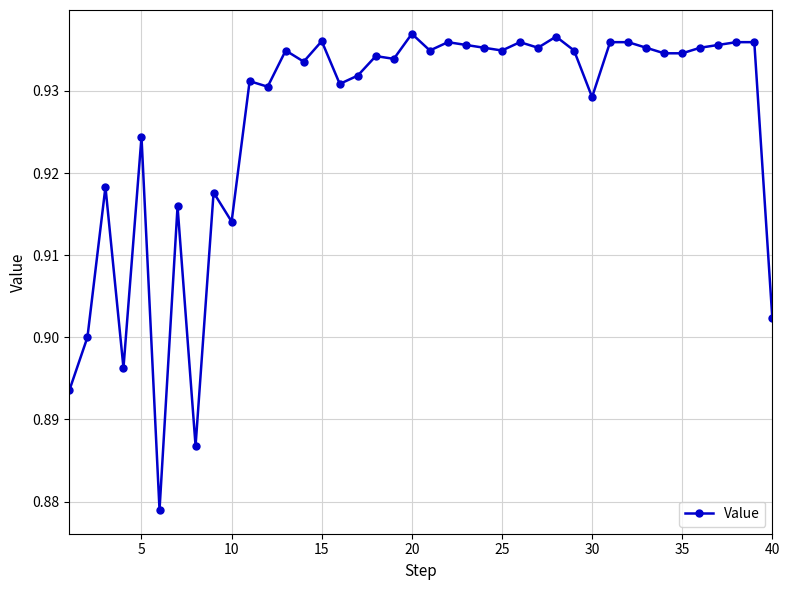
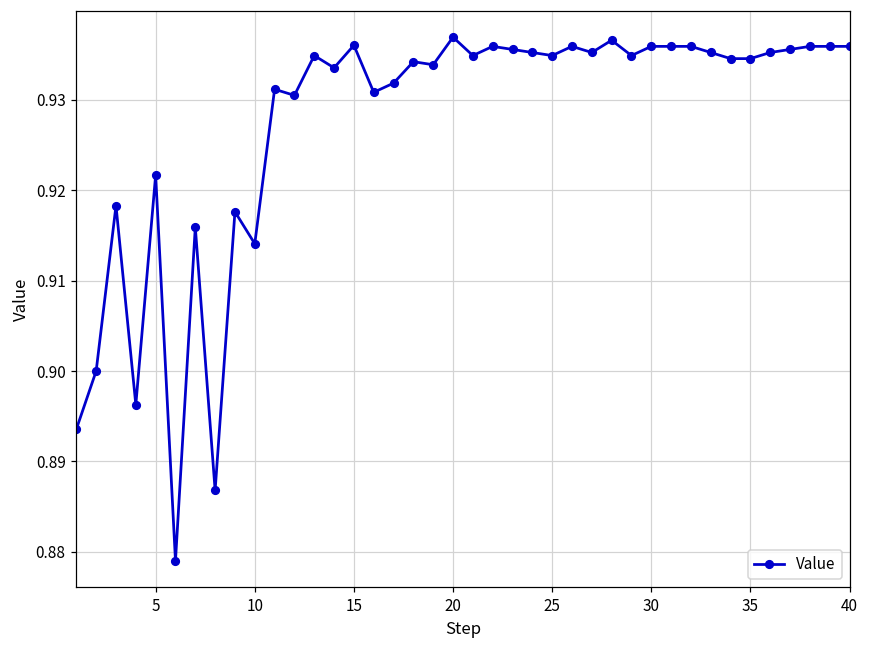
  {
-   "5": 0.924,
+   "5": 0.922,
    "10": 0.914,
    "15": 0.936,
    "20": 0.937,
    "25": 0.935,
-   "30": 0.929,
+   "30": 0.936,
    "35": 0.935,
-   "40": 0.902
+   "40": 0.936
  }
